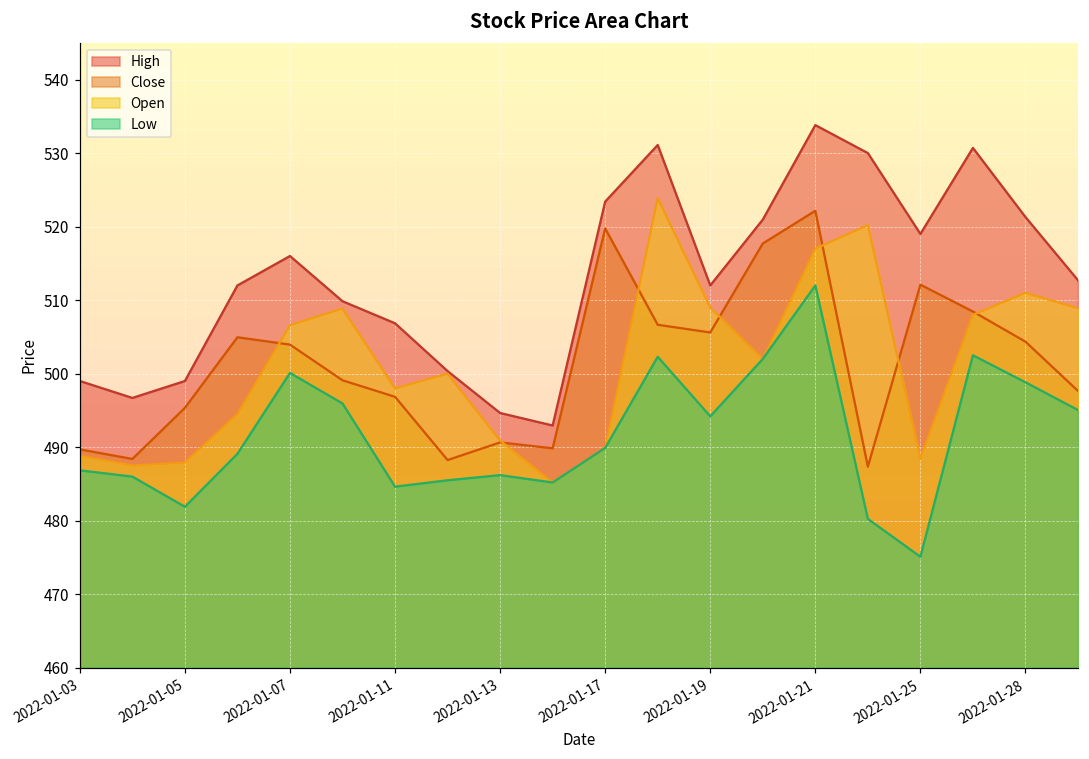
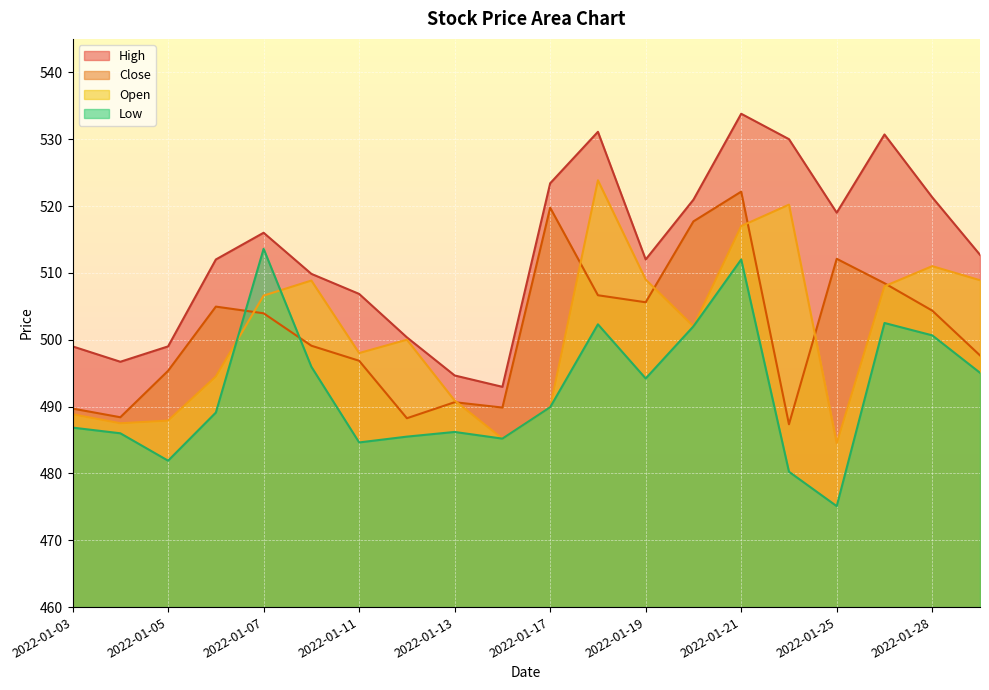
  {
    "Open": {
      "2022-01-03": 489,
      "2022-01-05": 488,
      "2022-01-07": 507,
      "2022-01-11": 498,
      "2022-01-19": 509,
      "2022-01-21": 517,
-     "2022-01-25": 488,
+     "2022-01-25": 485,
      "2022-01-28": 511
    },
    "Low": {
      "2022-01-03": 487,
      "2022-01-05": 482,
-     "2022-01-07": 500,
+     "2022-01-07": 514,
      "2022-01-11": 485,
      "2022-01-13": 486,
      "2022-01-19": 494,
      "2022-01-21": 512,
      "2022-01-25": 475,
-     "2022-01-28": 499
+     "2022-01-28": 501
    }
  }
